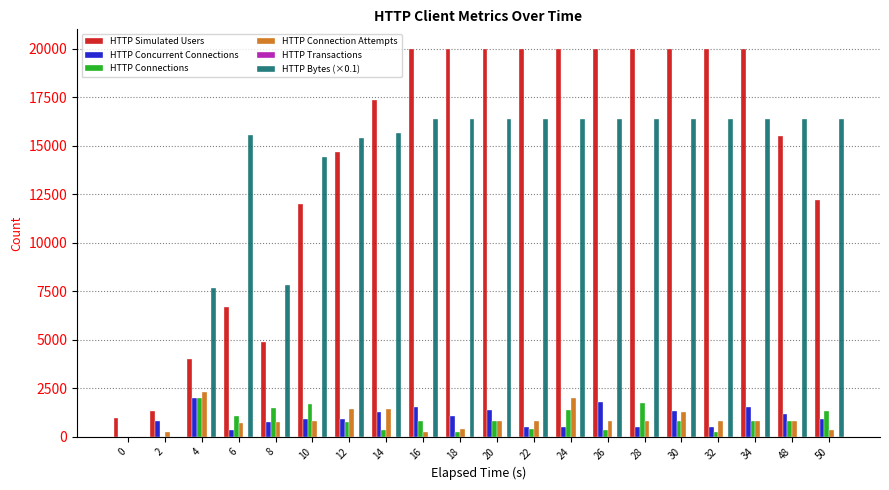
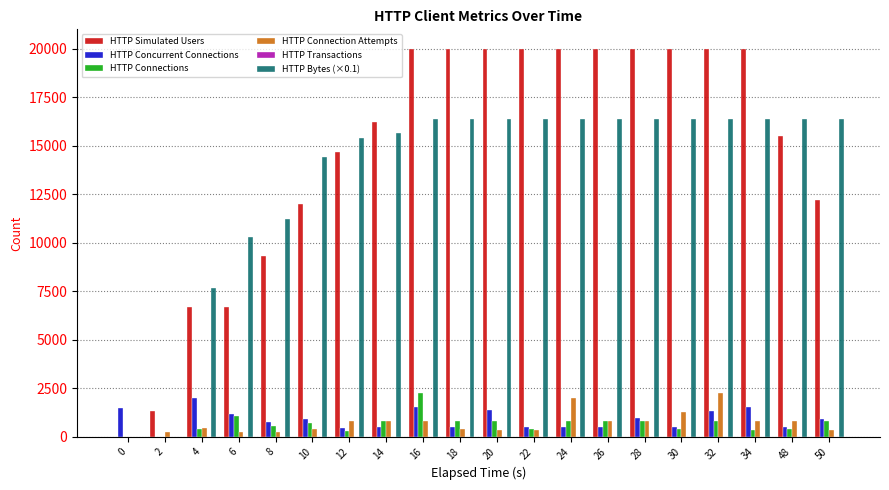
  {
    "HTTP Simulated Users": {
-     "0": 1000,
+     "0": 0,
      "2": 1300,
-     "4": 4000,
+     "4": 6700,
      "6": 6700,
-     "8": 4900,
+     "8": 9300,
      "10": 12000,
      "12": 14700,
-     "14": 17300,
+     "14": 16200,
      "16": 20000,
      "18": 20000,
      "20": 20000,
      "22": 20000,
      "24": 20000,
      "26": 20000,
      "28": 20000,
      "30": 20000,
      "32": 20000,
      "34": 20000,
      "48": 15500,
      "50": 12200
    },
    "HTTP Concurrent Connections": {
-     "0": 0,
-     "2": 800,
+     "0": 1500,
+     "2": 0,
      "4": 2000,
-     "6": 300,
+     "6": 1200,
      "8": 800,
      "10": 900,
-     "12": 900,
-     "14": 1300,
+     "12": 500,
+     "14": 500,
      "16": 1500,
-     "18": 1000,
+     "18": 500,
      "20": 1400,
      "22": 500,
      "24": 500,
-     "26": 1800,
-     "28": 500,
-     "30": 1300,
-     "32": 500,
+     "26": 500,
+     "28": 900,
+     "30": 500,
+     "32": 1300,
      "34": 1500,
-     "48": 1200,
+     "48": 500,
      "50": 900
    },
    "HTTP Connections": {
      "0": 0,
      "2": 0,
-     "4": 2000,
+     "4": 400,
      "6": 1100,
-     "8": 1500,
-     "10": 1700,
-     "12": 800,
-     "14": 300,
-     "16": 800,
-     "18": 300,
+     "8": 600,
+     "10": 700,
+     "12": 300,
+     "14": 800,
+     "16": 2200,
+     "18": 800,
      "20": 800,
      "22": 400,
-     "24": 1400,
-     "26": 300,
-     "28": 1700,
-     "30": 800,
-     "32": 300,
-     "34": 800,
-     "48": 800,
-     "50": 1300
+     "24": 800,
+     "26": 800,
+     "28": 800,
+     "30": 400,
+     "32": 800,
+     "34": 300,
+     "48": 400,
+     "50": 800
    },
    "HTTP Connection Attempts": {
      "0": 0,
      "2": 200,
-     "4": 2300,
-     "6": 700,
-     "8": 800,
-     "10": 800,
-     "12": 1400,
-     "14": 1400,
-     "16": 200,
+     "4": 500,
+     "6": 200,
+     "8": 200,
+     "10": 400,
+     "12": 800,
+     "14": 800,
+     "16": 800,
      "18": 400,
-     "20": 800,
-     "22": 800,
+     "20": 400,
+     "22": 300,
      "24": 2000,
      "26": 800,
      "28": 800,
      "30": 1300,
-     "32": 800,
+     "32": 2200,
      "34": 800,
      "48": 800,
      "50": 300
    },
    "HTTP Transactions": {
      "0": 0,
      "2": 0,
      "4": 0,
      "6": 0,
      "8": 0,
      "10": 0,
      "12": 0,
      "14": 0,
      "16": 0,
      "18": 0,
      "20": 0,
      "22": 0,
      "24": 0,
      "26": 0,
      "28": 0,
      "30": 0,
      "32": 0,
      "34": 0,
      "48": 0,
      "50": 0
    },
    "HTTP Bytes (×0.1)": {
      "0": 0,
      "2": 0,
      "4": 7700,
-     "6": 15600,
-     "8": 7800,
+     "6": 10300,
+     "8": 11200,
      "10": 14400,
      "12": 15400,
      "14": 15700,
      "16": 16400,
      "18": 16400,
      "20": 16400,
      "22": 16400,
      "24": 16400,
      "26": 16400,
      "28": 16400,
      "30": 16400,
      "32": 16400,
      "34": 16400,
      "48": 16400,
      "50": 16400
    }
  }
